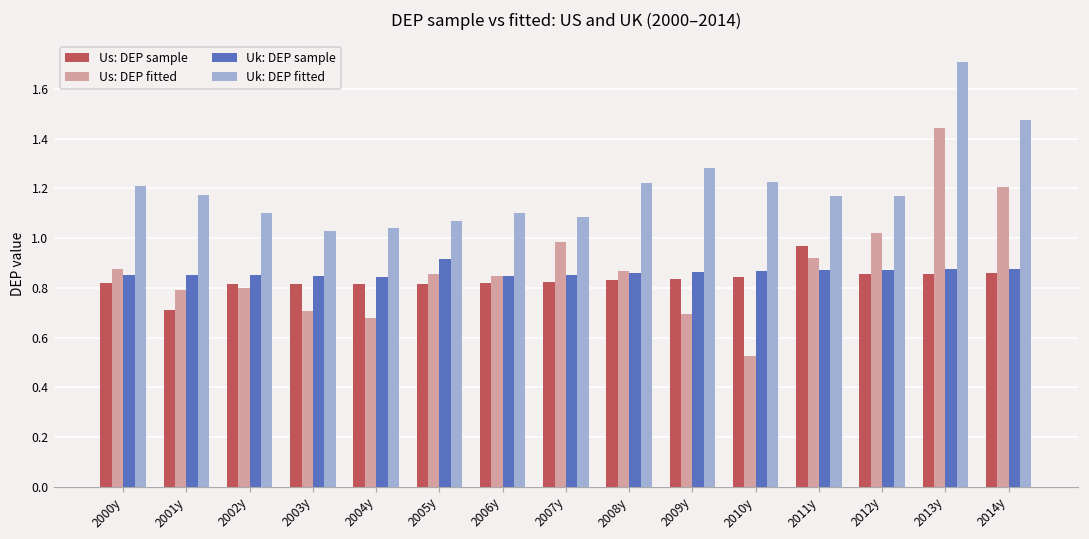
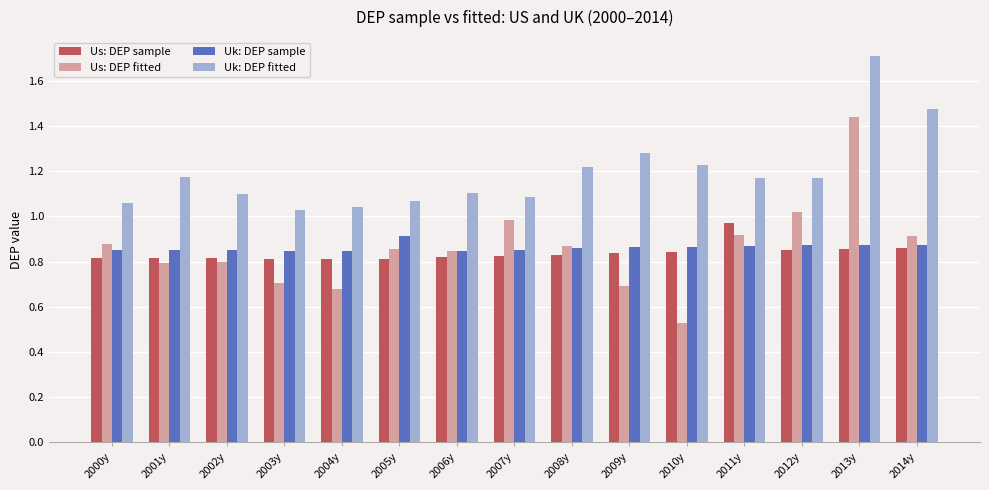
  {
    "Us: DEP sample": {
      "2000y": 0.82,
-     "2001y": 0.71,
+     "2001y": 0.82,
      "2002y": 0.81,
      "2003y": 0.81,
      "2004y": 0.81,
      "2005y": 0.81,
      "2006y": 0.82,
      "2007y": 0.82,
      "2008y": 0.83,
      "2009y": 0.84,
      "2010y": 0.84,
      "2011y": 0.97,
      "2012y": 0.85,
      "2013y": 0.86,
      "2014y": 0.86
    },
    "Us: DEP fitted": {
      "2000y": 0.88,
      "2001y": 0.79,
      "2002y": 0.80,
      "2003y": 0.71,
      "2004y": 0.68,
      "2005y": 0.86,
      "2006y": 0.85,
      "2007y": 0.98,
      "2008y": 0.87,
      "2009y": 0.69,
      "2010y": 0.53,
      "2011y": 0.92,
      "2012y": 1.02,
      "2013y": 1.44,
-     "2014y": 1.20
+     "2014y": 0.91
    },
    "Uk: DEP sample": {
      "2000y": 0.85,
      "2001y": 0.85,
      "2002y": 0.85,
      "2003y": 0.85,
      "2004y": 0.84,
      "2005y": 0.92,
      "2006y": 0.85,
      "2007y": 0.85,
      "2008y": 0.86,
      "2009y": 0.86,
      "2010y": 0.87,
      "2011y": 0.87,
      "2012y": 0.87,
      "2013y": 0.87,
      "2014y": 0.87
    },
    "Uk: DEP fitted": {
-     "2000y": 1.21,
+     "2000y": 1.06,
      "2001y": 1.17,
      "2002y": 1.10,
      "2003y": 1.03,
      "2004y": 1.04,
      "2005y": 1.07,
      "2006y": 1.10,
      "2007y": 1.09,
      "2008y": 1.22,
      "2009y": 1.28,
      "2010y": 1.23,
      "2011y": 1.17,
      "2012y": 1.17,
      "2013y": 1.71,
      "2014y": 1.47
    }
  }
